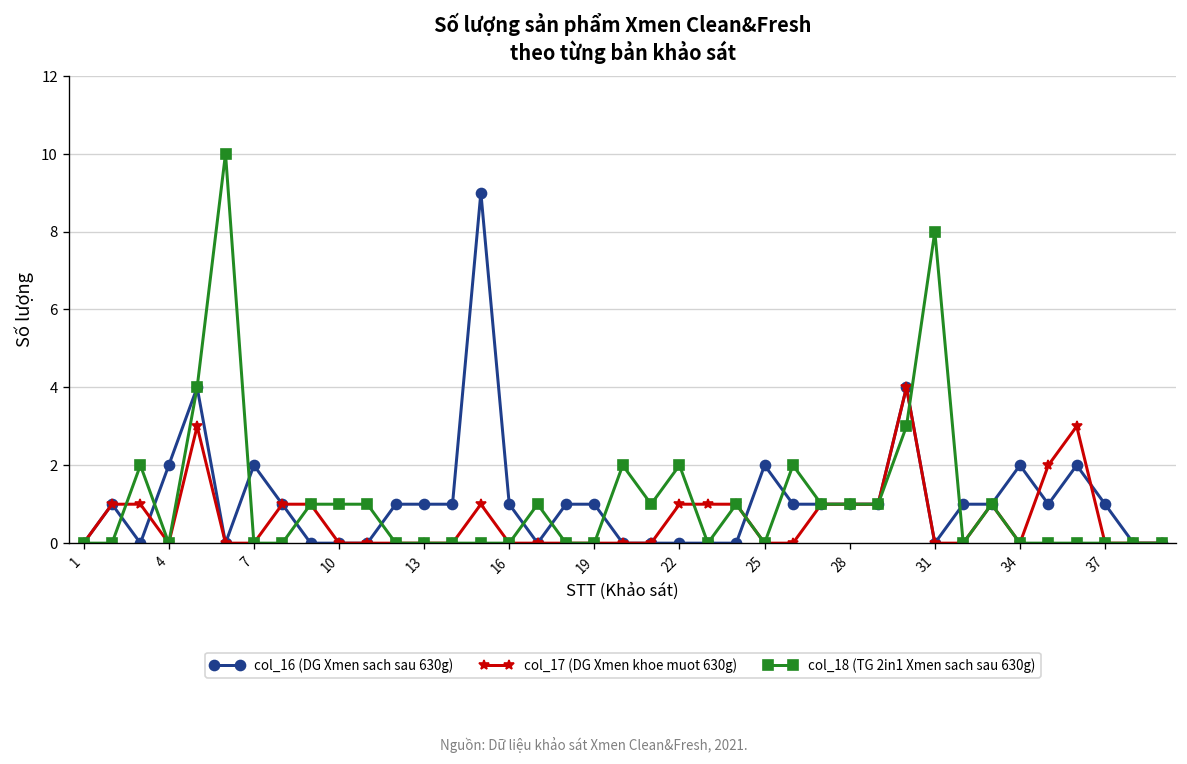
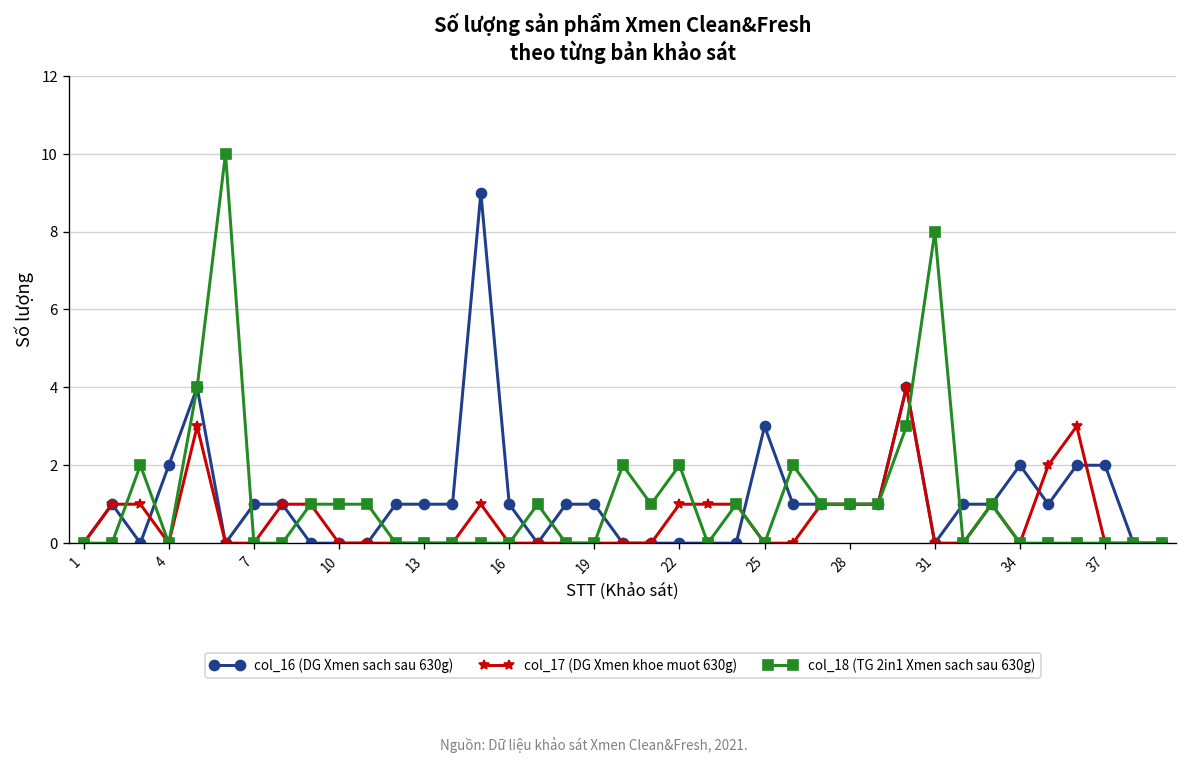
  {
    "col_16 (DG Xmen sach sau 630g)": {
      "4": 2,
-     "7": 2,
+     "7": 1,
      "13": 1,
      "16": 1,
      "19": 1,
      "22": 0,
-     "25": 2,
+     "25": 3,
      "34": 2,
-     "37": 1
+     "37": 2
    },
    "col_17 (DG Xmen khoe muot 630g)": {
      "22": 1
    },
    "col_18 (TG 2in1 Xmen sach sau 630g)": {
      "10": 1,
      "22": 2,
      "31": 8
    }
  }
